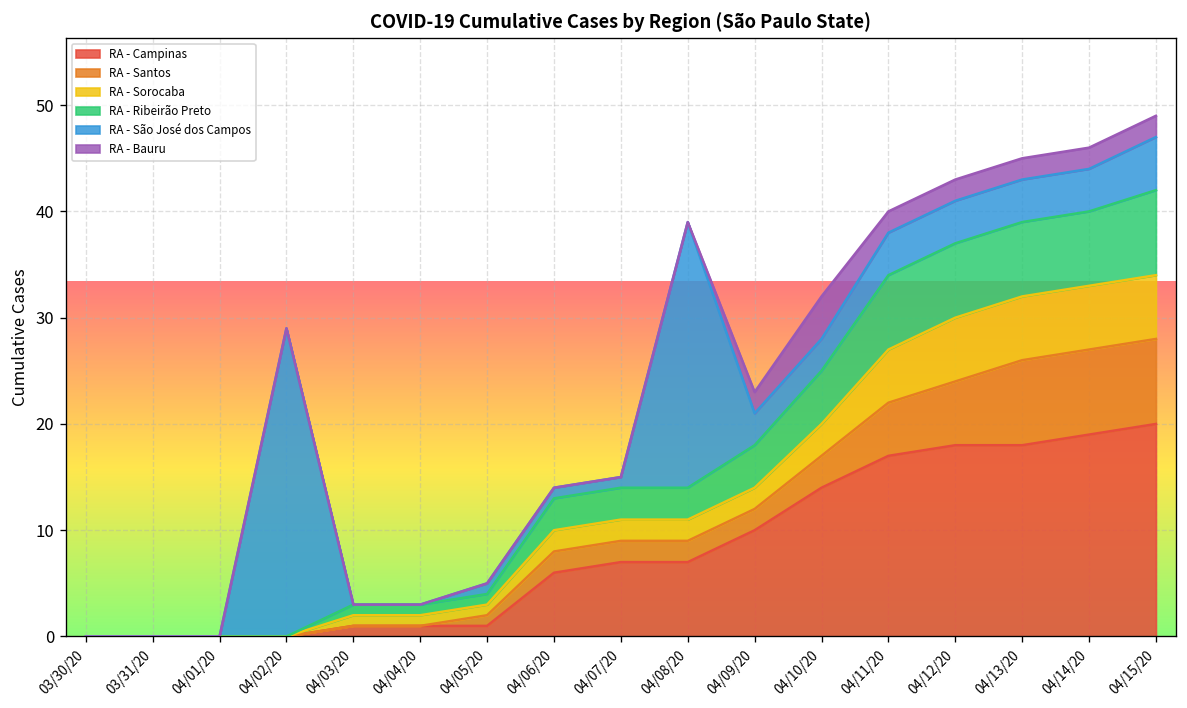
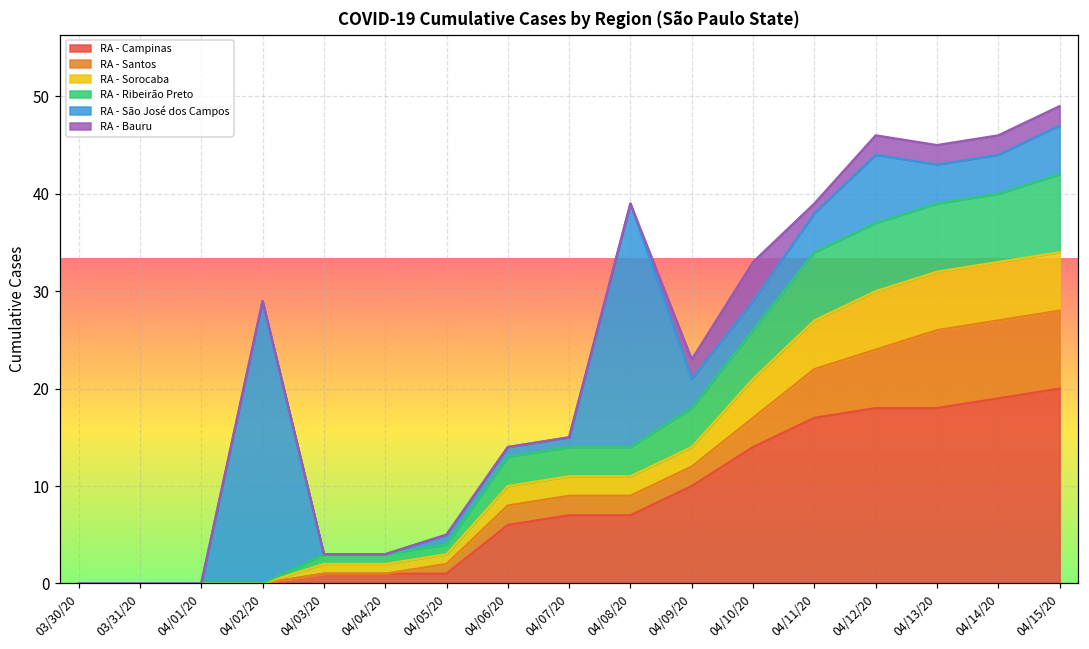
  {
    "RA - Sorocaba": {
      "04/03/20": 1,
      "04/04/20": 1,
      "04/05/20": 1,
      "04/06/20": 2,
      "04/07/20": 2,
      "04/08/20": 2,
      "04/09/20": 2,
-     "04/10/20": 3,
+     "04/10/20": 4,
      "04/11/20": 5,
      "04/12/20": 6,
      "04/13/20": 6,
      "04/14/20": 6,
      "04/15/20": 6
    },
    "RA - Ribeirão Preto": {
      "04/05/20": 1,
      "04/06/20": 3,
      "04/07/20": 3,
      "04/08/20": 3,
      "04/09/20": 4,
      "04/10/20": 5,
      "04/11/20": 7,
      "04/12/20": 7,
      "04/13/20": 7,
      "04/14/20": 7,
      "04/15/20": 8
    },
    "RA - São José dos Campos": {
      "04/09/20": 3,
      "04/10/20": 3,
      "04/11/20": 4,
-     "04/12/20": 4,
+     "04/12/20": 7,
      "04/13/20": 4,
      "04/14/20": 4,
      "04/15/20": 5
    },
    "RA - Bauru": {
      "04/09/20": 2,
      "04/10/20": 4,
-     "04/11/20": 2,
+     "04/11/20": 1,
      "04/12/20": 2,
      "04/13/20": 2,
      "04/14/20": 2,
      "04/15/20": 2
    }
  }
